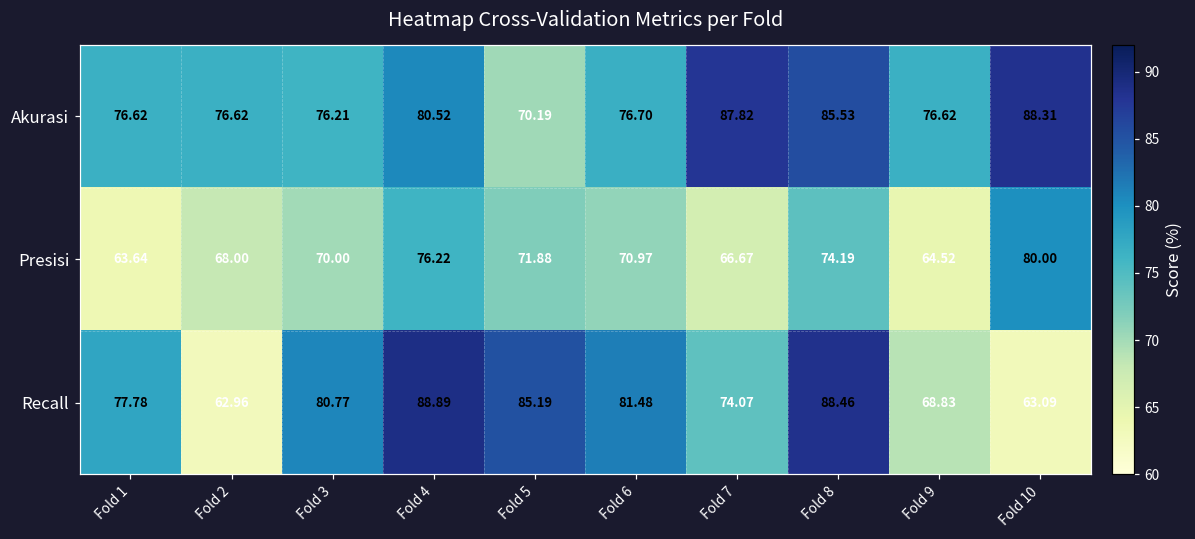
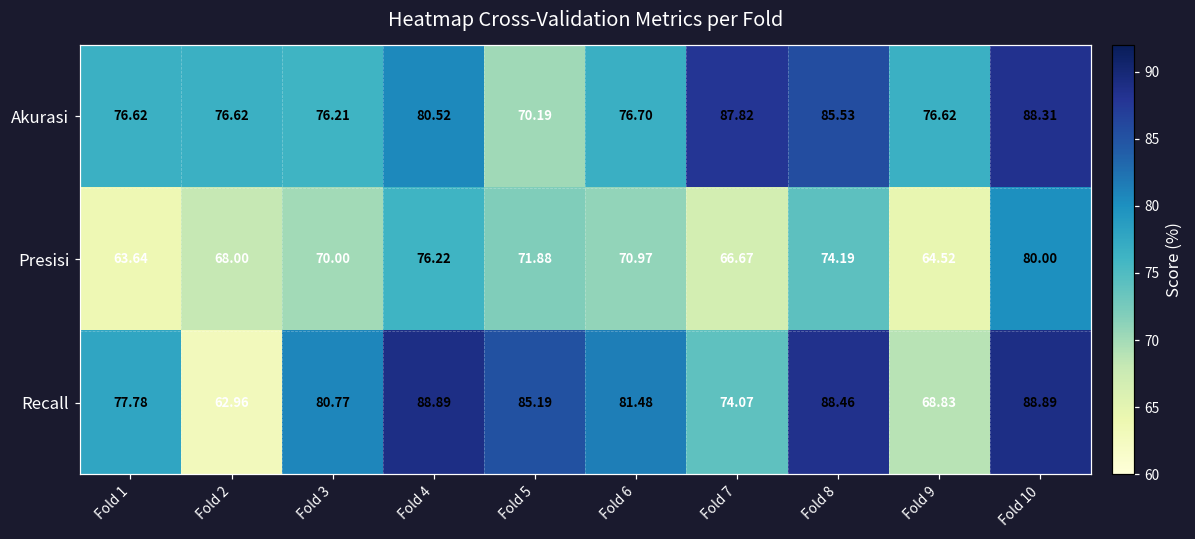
  {
    "Akurasi": {
      "Fold 1": 76.62,
      "Fold 2": 76.62,
      "Fold 3": 76.21,
      "Fold 4": 80.52,
      "Fold 5": 70.19,
      "Fold 6": 76.70,
      "Fold 7": 87.82,
      "Fold 8": 85.53,
      "Fold 9": 76.62,
      "Fold 10": 88.31
    },
    "Presisi": {
      "Fold 1": 63.64,
      "Fold 2": 68.00,
      "Fold 3": 70.00,
      "Fold 4": 76.22,
      "Fold 5": 71.88,
      "Fold 6": 70.97,
      "Fold 7": 66.67,
      "Fold 8": 74.19,
      "Fold 9": 64.52,
      "Fold 10": 80.00
    },
    "Recall": {
      "Fold 1": 77.78,
      "Fold 2": 62.96,
      "Fold 3": 80.77,
      "Fold 4": 88.89,
      "Fold 5": 85.19,
      "Fold 6": 81.48,
      "Fold 7": 74.07,
      "Fold 8": 88.46,
      "Fold 9": 68.83,
-     "Fold 10": 63.09
+     "Fold 10": 88.89
    }
  }
